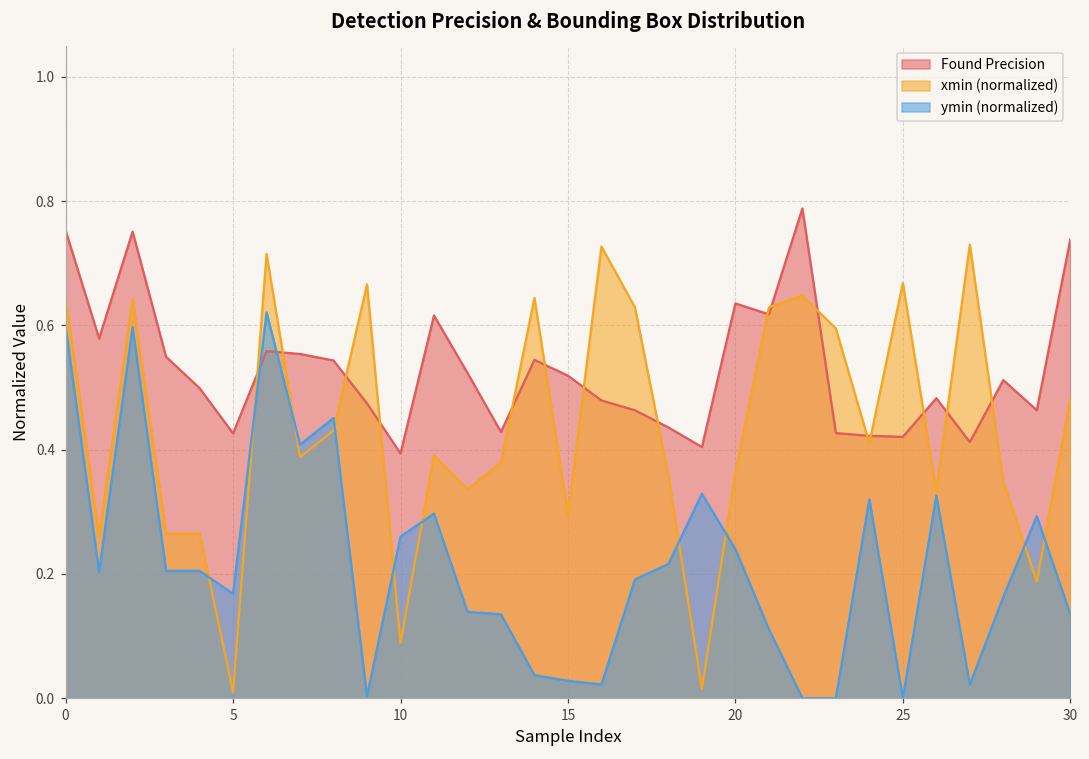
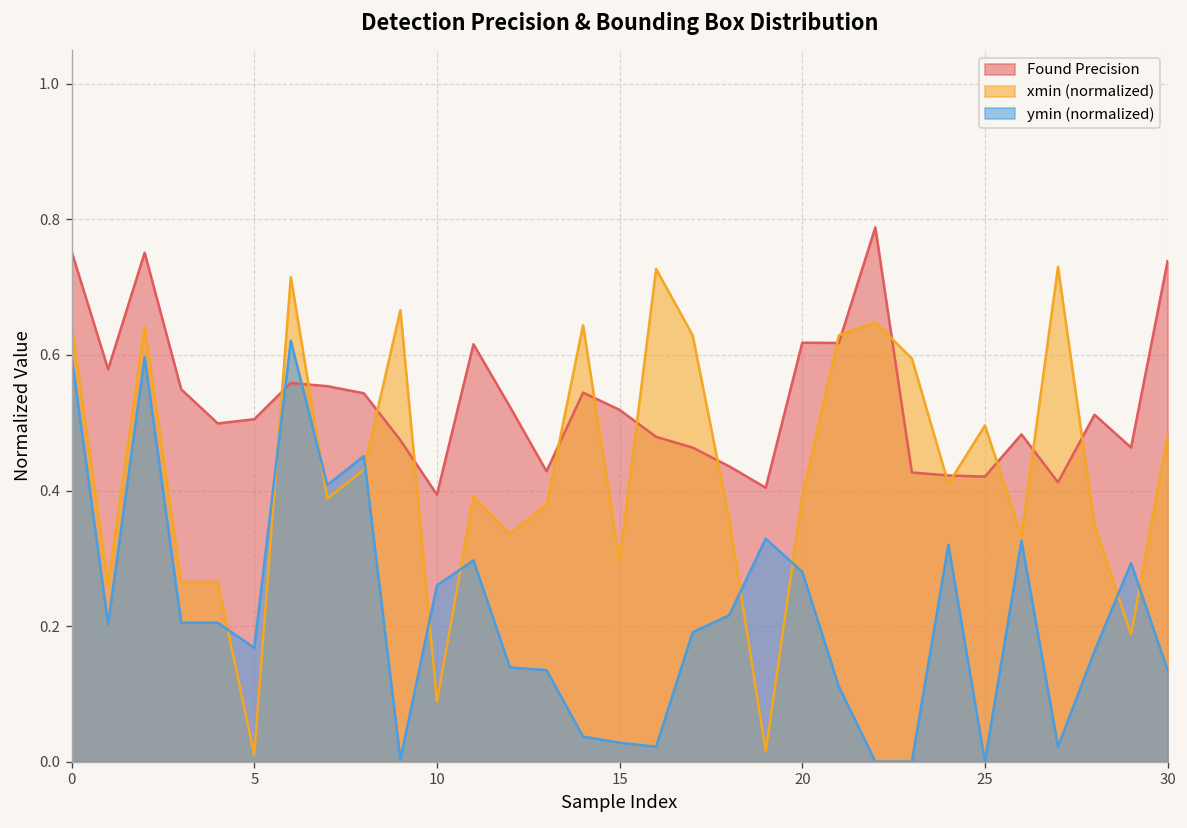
  {
    "Found Precision": {
      "0": 0.75,
-     "5": 0.43,
+     "5": 0.51,
      "10": 0.39,
      "15": 0.52,
-     "20": 0.64,
+     "20": 0.62,
      "25": 0.42,
      "30": 0.74
    },
    "xmin (normalized)": {
      "0": 0.65,
      "5": 0.01,
      "10": 0.09,
      "15": 0.30,
-     "20": 0.36,
-     "25": 0.67,
+     "20": 0.39,
+     "25": 0.50,
      "30": 0.48
    },
    "ymin (normalized)": {
      "0": 0.60,
      "5": 0.17,
      "10": 0.26,
      "15": 0.03,
-     "20": 0.24,
+     "20": 0.28,
      "25": 0.00,
      "30": 0.14
    }
  }
